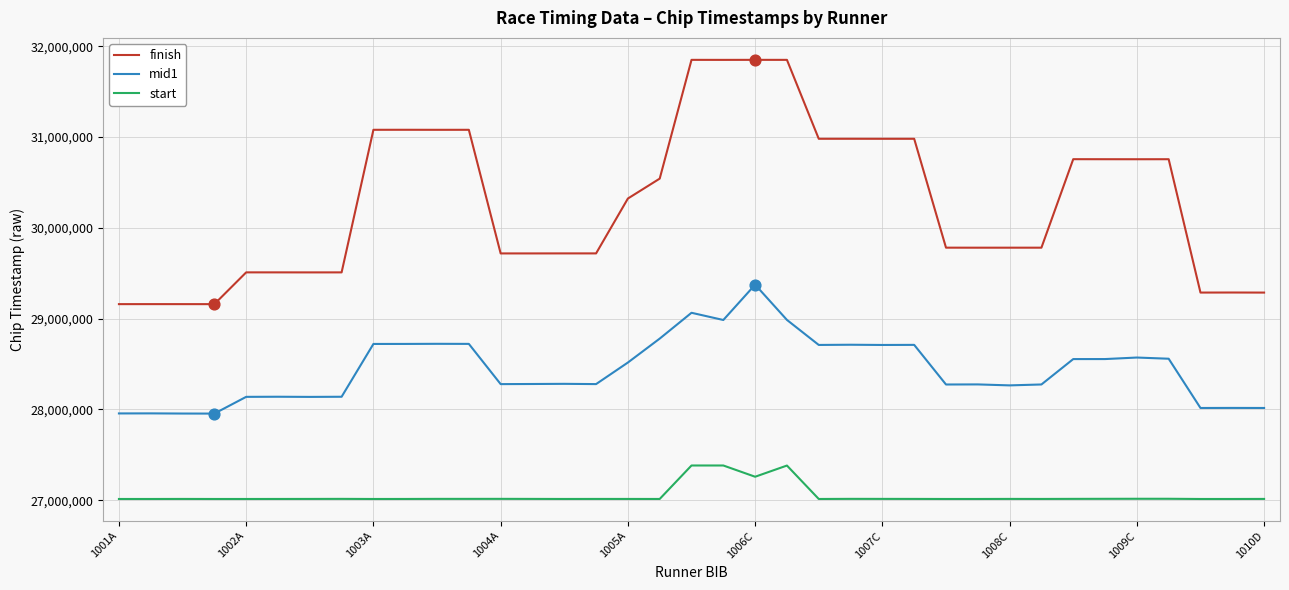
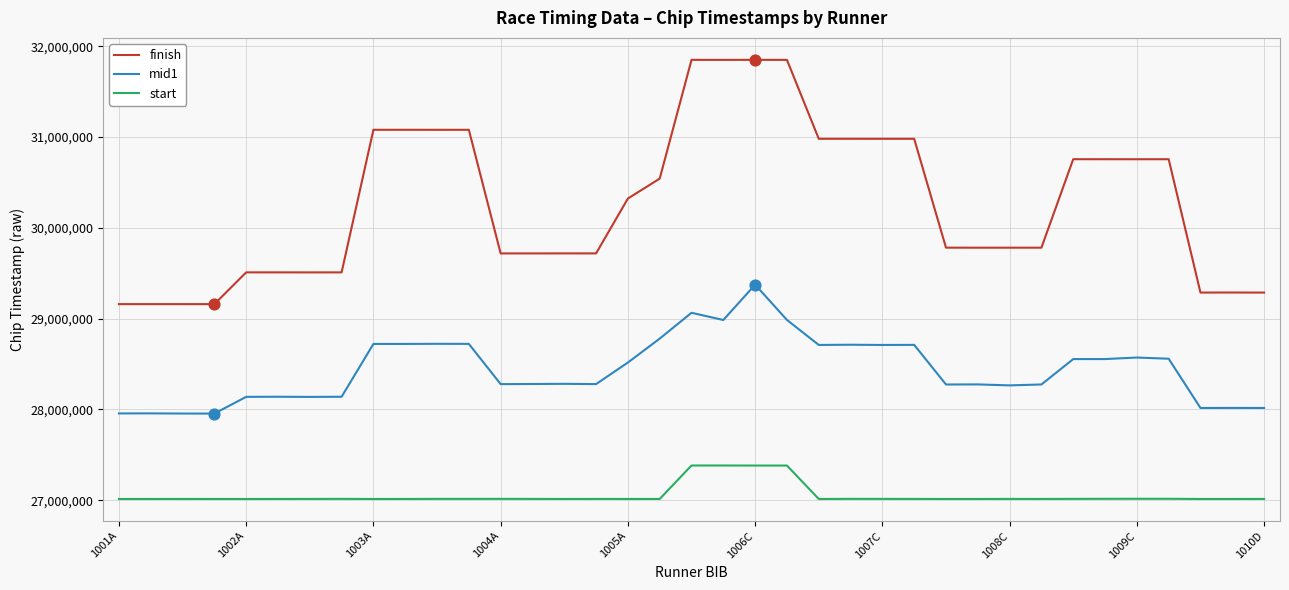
  {
    "start": {
      "1001A": "27,000,000",
      "1002A": "27,000,000",
      "1003A": "27,000,000",
      "1004A": "27,000,000",
      "1005A": "27,000,000",
-     "1006C": "27,300,000",
+     "1006C": "27,400,000",
      "1007C": "27,000,000",
      "1008C": "27,000,000",
      "1009C": "27,000,000",
      "1010D": "27,000,000"
    }
  }
